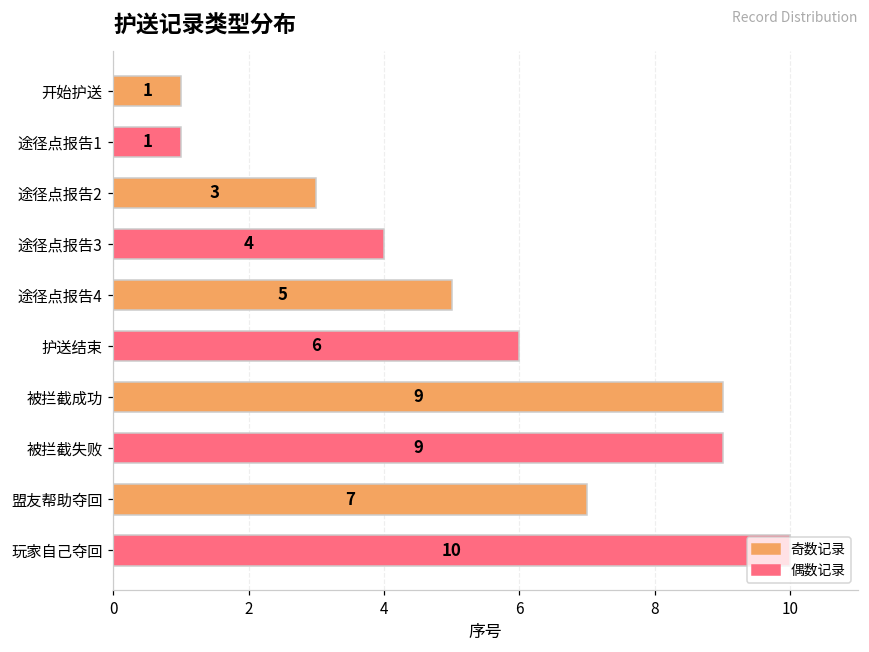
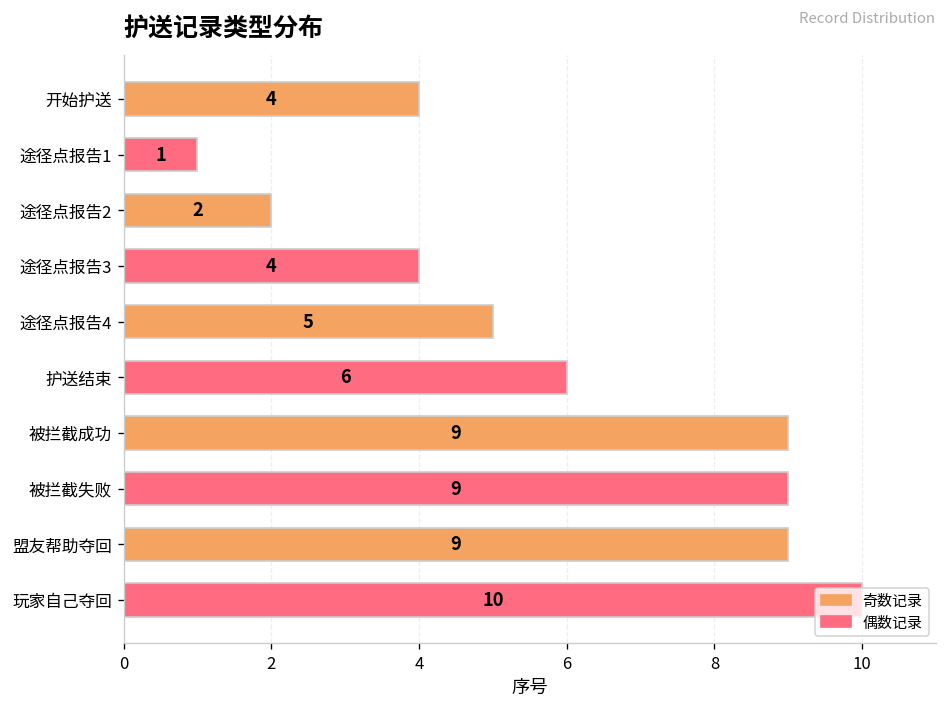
  {
-   "开始护送": 1,
+   "开始护送": 4,
    "途径点报告1": 1,
-   "途径点报告2": 3,
+   "途径点报告2": 2,
    "途径点报告3": 4,
    "途径点报告4": 5,
    "护送结束": 6,
    "被拦截成功": 9,
    "被拦截失败": 9,
-   "盟友帮助夺回": 7
+   "盟友帮助夺回": 9
  }
